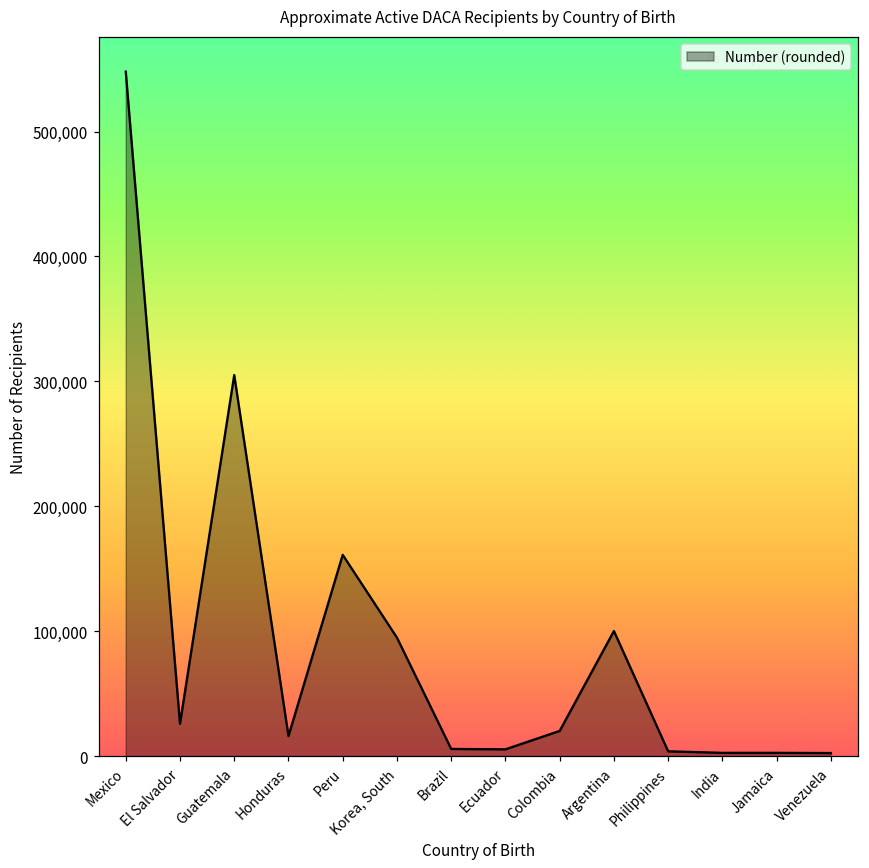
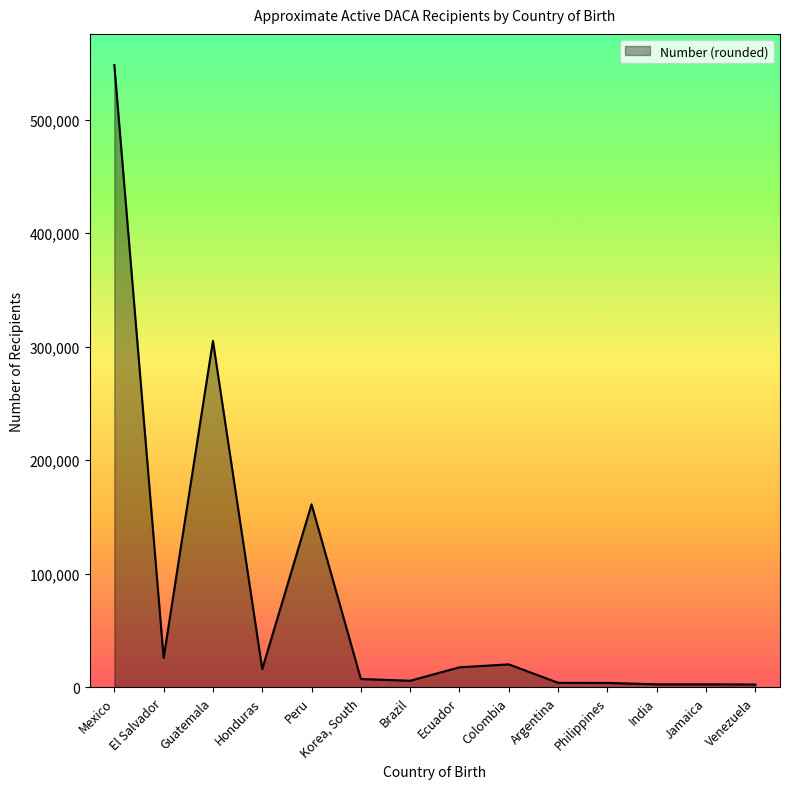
  {
    "Mexico": "548,000",
    "El Salvador": "26,000",
    "Guatemala": "305,000",
    "Honduras": "16,000",
    "Peru": "161,000",
-   "Korea, South": "95,000",
+   "Korea, South": "7,000",
    "Brazil": "6,000",
-   "Ecuador": "5,000",
+   "Ecuador": "18,000",
    "Colombia": "20,000",
-   "Argentina": "100,000",
+   "Argentina": "4,000",
    "Philippines": "4,000",
    "India": "3,000",
    "Jamaica": "3,000",
    "Venezuela": "2,000"
  }
